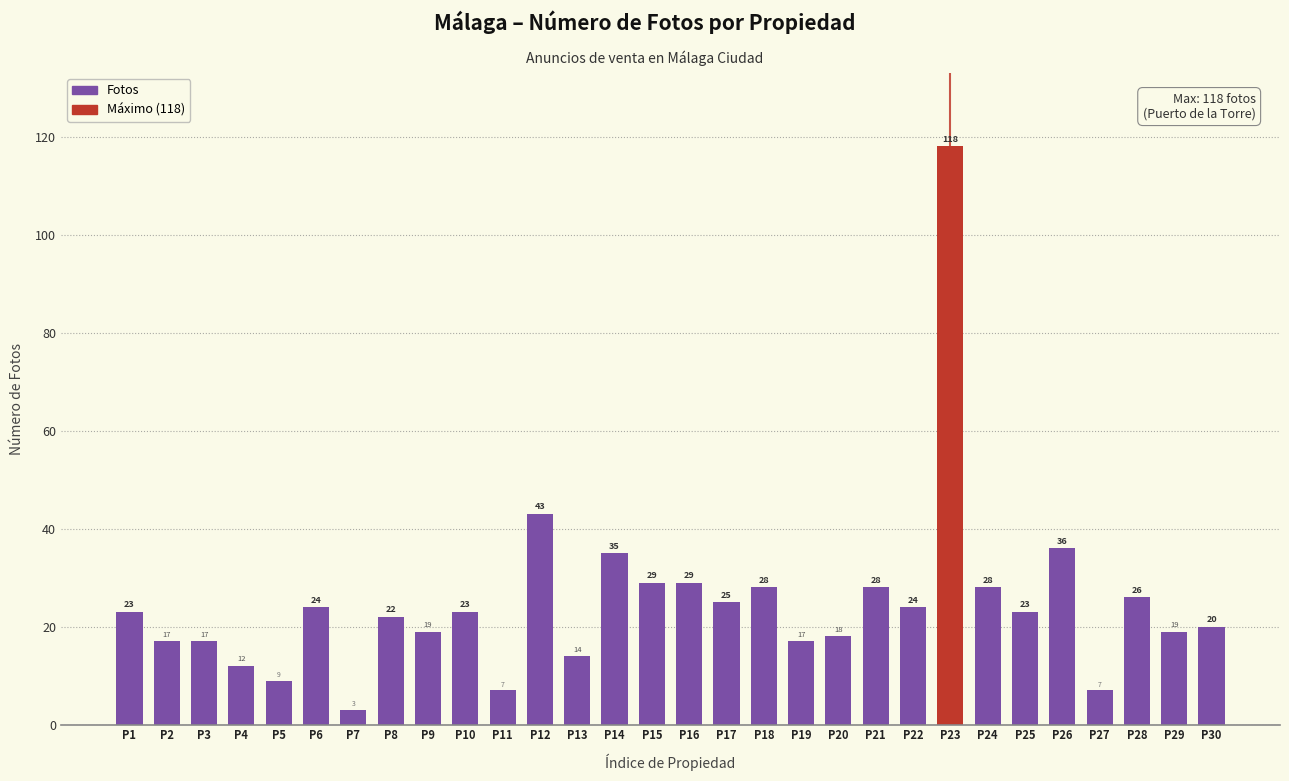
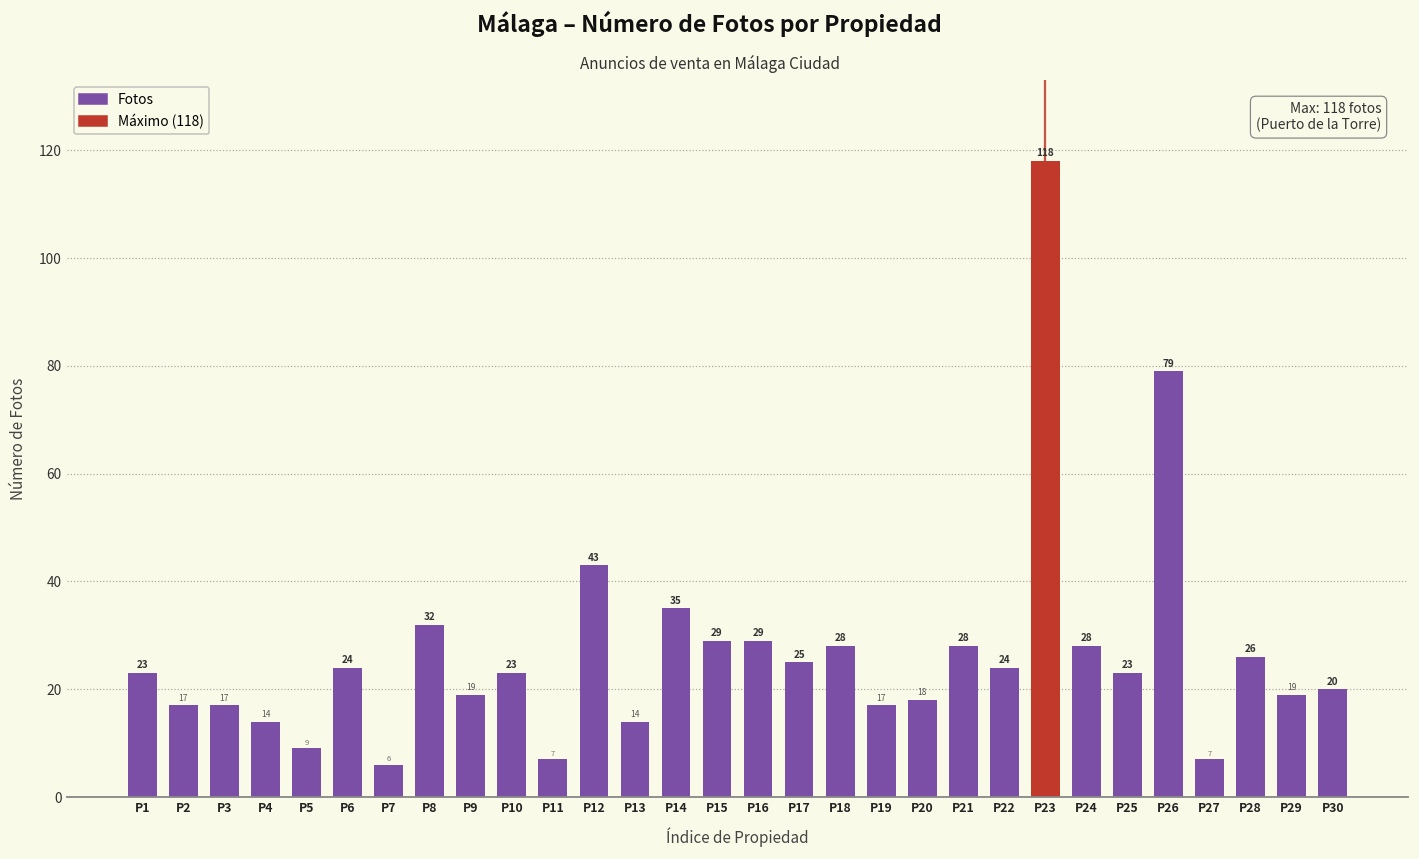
  {
    "P1": 23,
    "P2": 17,
    "P3": 17,
-   "P4": 12,
+   "P4": 14,
    "P5": 9,
    "P6": 24,
-   "P7": 3,
-   "P8": 22,
+   "P7": 6,
+   "P8": 32,
    "P9": 19,
    "P10": 23,
    "P11": 7,
    "P12": 43,
    "P13": 14,
    "P14": 35,
    "P15": 29,
    "P16": 29,
    "P17": 25,
    "P18": 28,
    "P19": 17,
    "P20": 18,
    "P21": 28,
    "P22": 24,
    "P23": 118,
    "P24": 28,
    "P25": 23,
-   "P26": 36,
+   "P26": 79,
    "P27": 7,
    "P28": 26,
    "P29": 19,
    "P30": 20
  }
